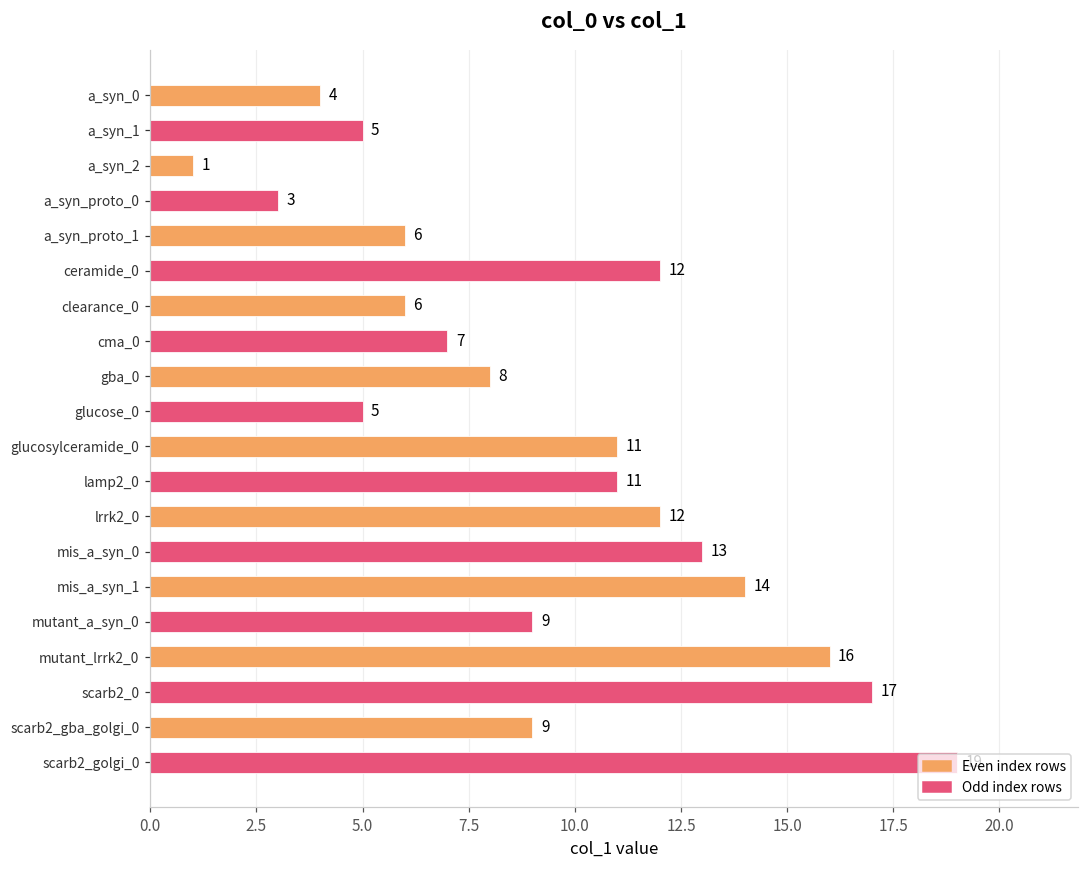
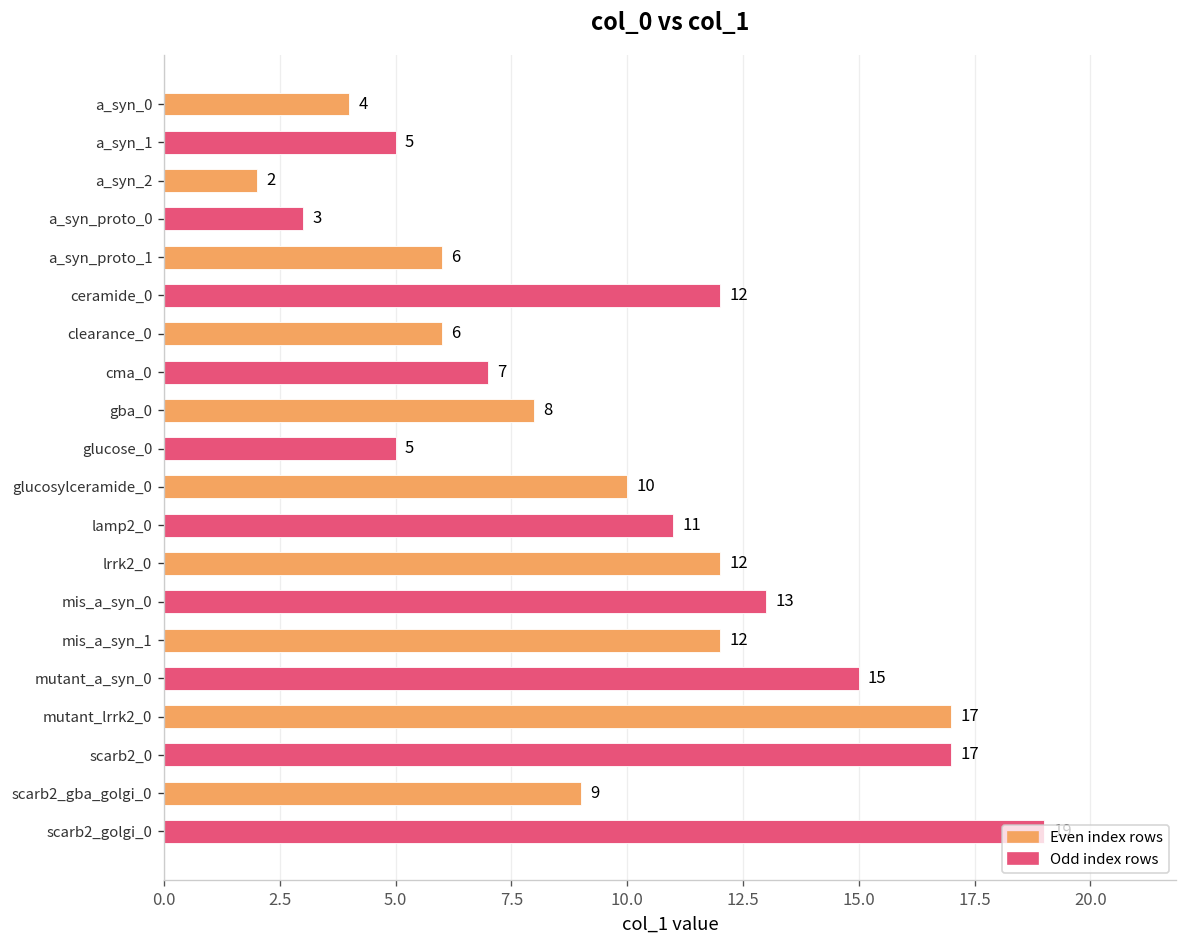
  {
    "a_syn_0": 4,
    "a_syn_1": 5,
-   "a_syn_2": 1,
+   "a_syn_2": 2,
    "a_syn_proto_0": 3,
    "a_syn_proto_1": 6,
    "ceramide_0": 12,
    "clearance_0": 6,
    "cma_0": 7,
    "gba_0": 8,
    "glucose_0": 5,
-   "glucosylceramide_0": 11,
+   "glucosylceramide_0": 10,
    "lamp2_0": 11,
    "lrrk2_0": 12,
    "mis_a_syn_0": 13,
-   "mis_a_syn_1": 14,
-   "mutant_a_syn_0": 9,
-   "mutant_lrrk2_0": 16,
+   "mis_a_syn_1": 12,
+   "mutant_a_syn_0": 15,
+   "mutant_lrrk2_0": 17,
    "scarb2_0": 17,
    "scarb2_gba_golgi_0": 9
  }
